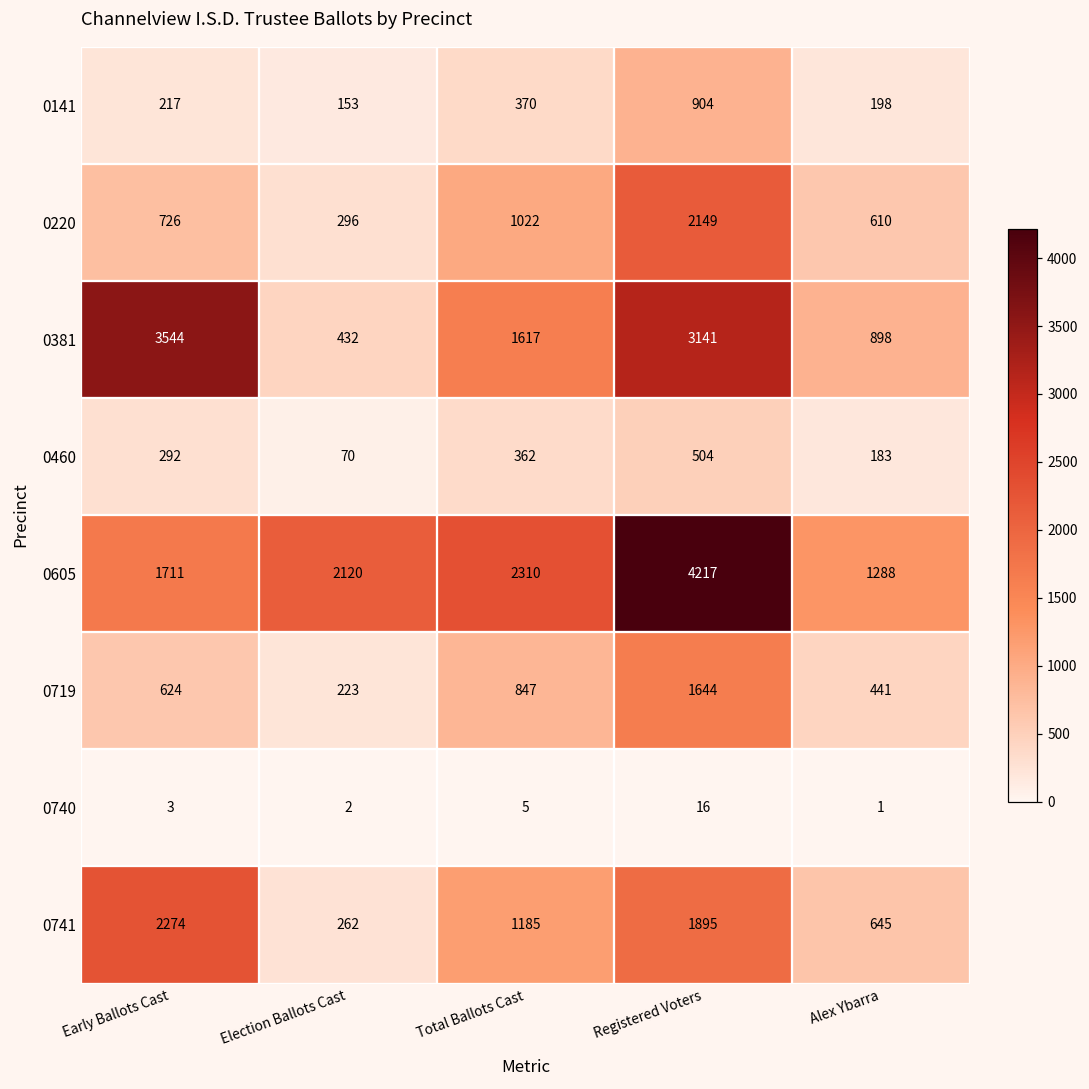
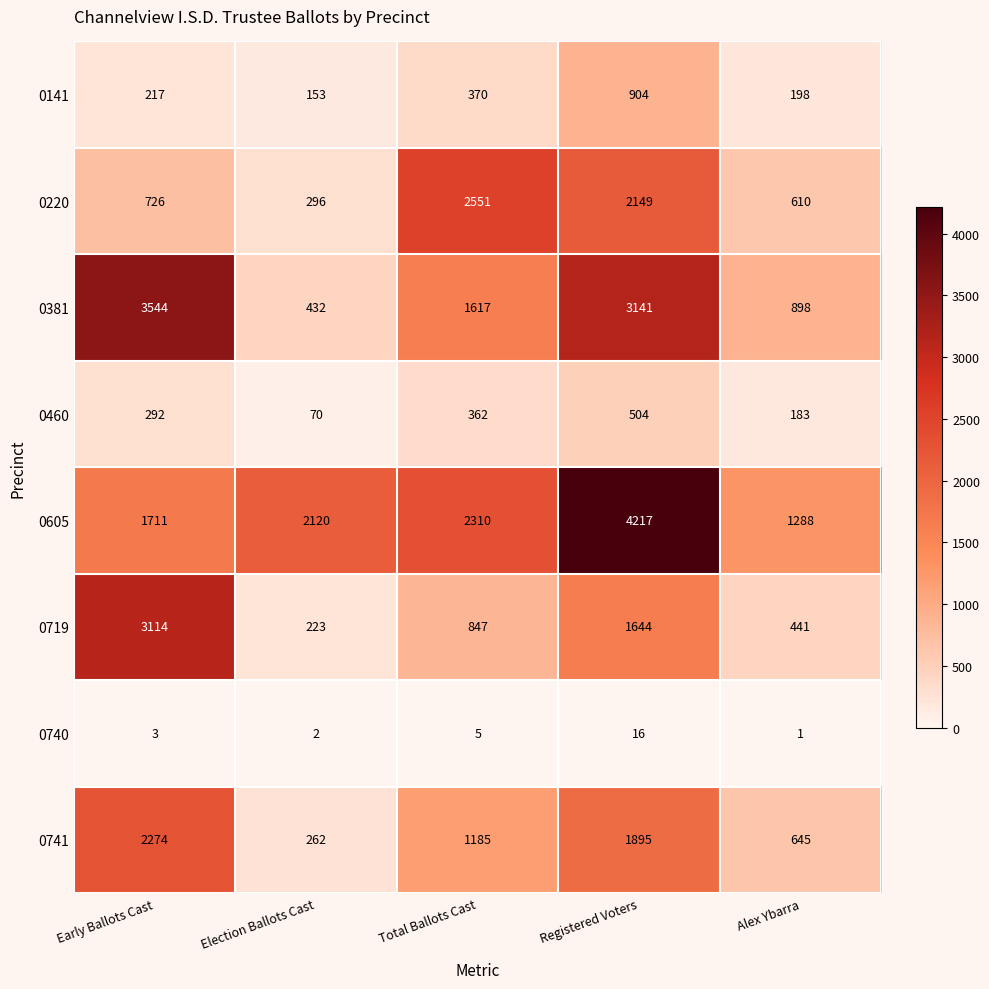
  {
    "0141": {
      "Early Ballots Cast": 217,
      "Election Ballots Cast": 153,
      "Total Ballots Cast": 370,
      "Registered Voters": 904,
      "Alex Ybarra": 198
    },
    "0220": {
      "Early Ballots Cast": 726,
      "Election Ballots Cast": 296,
-     "Total Ballots Cast": 1022,
+     "Total Ballots Cast": 2551,
      "Registered Voters": 2149,
      "Alex Ybarra": 610
    },
    "0381": {
      "Early Ballots Cast": 3544,
      "Election Ballots Cast": 432,
      "Total Ballots Cast": 1617,
      "Registered Voters": 3141,
      "Alex Ybarra": 898
    },
    "0460": {
      "Early Ballots Cast": 292,
      "Election Ballots Cast": 70,
      "Total Ballots Cast": 362,
      "Registered Voters": 504,
      "Alex Ybarra": 183
    },
    "0605": {
      "Early Ballots Cast": 1711,
      "Election Ballots Cast": 2120,
      "Total Ballots Cast": 2310,
      "Registered Voters": 4217,
      "Alex Ybarra": 1288
    },
    "0719": {
-     "Early Ballots Cast": 624,
+     "Early Ballots Cast": 3114,
      "Election Ballots Cast": 223,
      "Total Ballots Cast": 847,
      "Registered Voters": 1644,
      "Alex Ybarra": 441
    },
    "0740": {
      "Early Ballots Cast": 3,
      "Election Ballots Cast": 2,
      "Total Ballots Cast": 5,
      "Registered Voters": 16,
      "Alex Ybarra": 1
    },
    "0741": {
      "Early Ballots Cast": 2274,
      "Election Ballots Cast": 262,
      "Total Ballots Cast": 1185,
      "Registered Voters": 1895,
      "Alex Ybarra": 645
    }
  }
